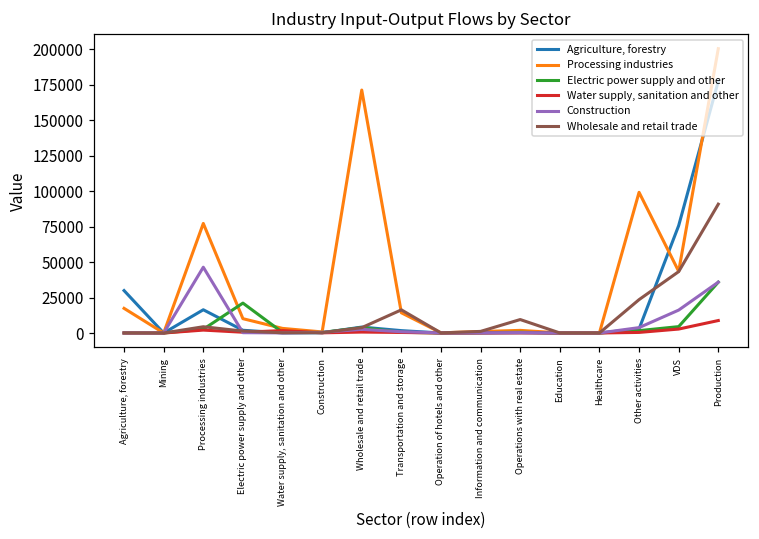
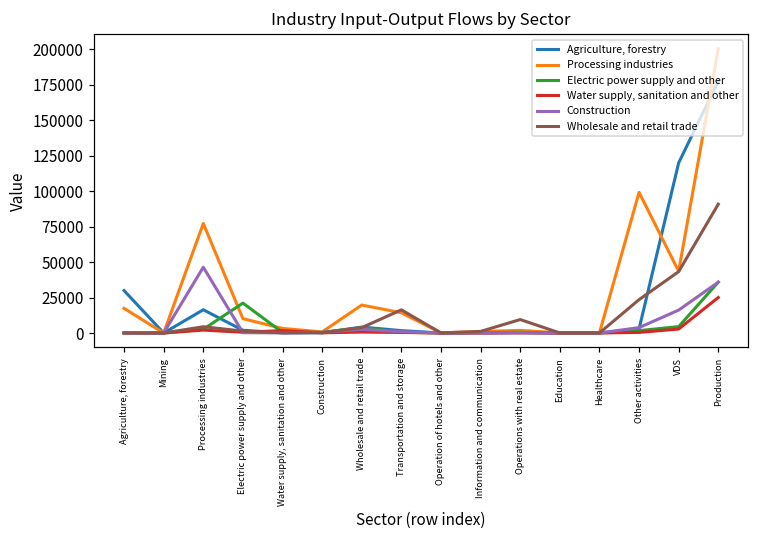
  {
    "Agriculture, forestry": {
      "Agriculture, forestry": 30000,
      "Processing industries": 16000,
-     "VDS": 76000
+     "VDS": 120000
    },
    "Processing industries": {
      "Agriculture, forestry": 17000,
      "Processing industries": 77000,
      "Electric power supply and other": 10000,
-     "Wholesale and retail trade": 171000,
+     "Wholesale and retail trade": 20000,
      "Transportation and storage": 14000,
      "Other activities": 99000
    },
    "Electric power supply and other": {
      "Electric power supply and other": 21000
    },
    "Water supply, sanitation and other": {
-     "Production": 9000
+     "Production": 25000
    },
    "Construction": {
      "Processing industries": 46000,
      "VDS": 16000
    },
    "Wholesale and retail trade": {
      "Transportation and storage": 16000,
      "Operations with real estate": 9000,
      "Other activities": 24000,
      "Production": 91000
    }
  }
